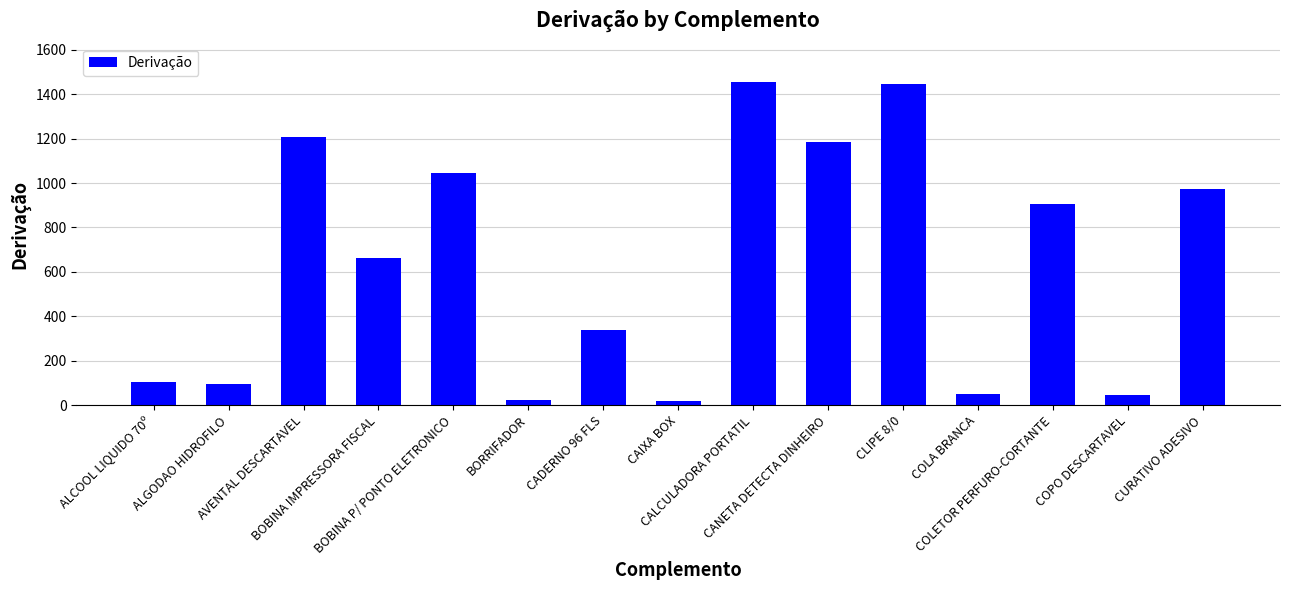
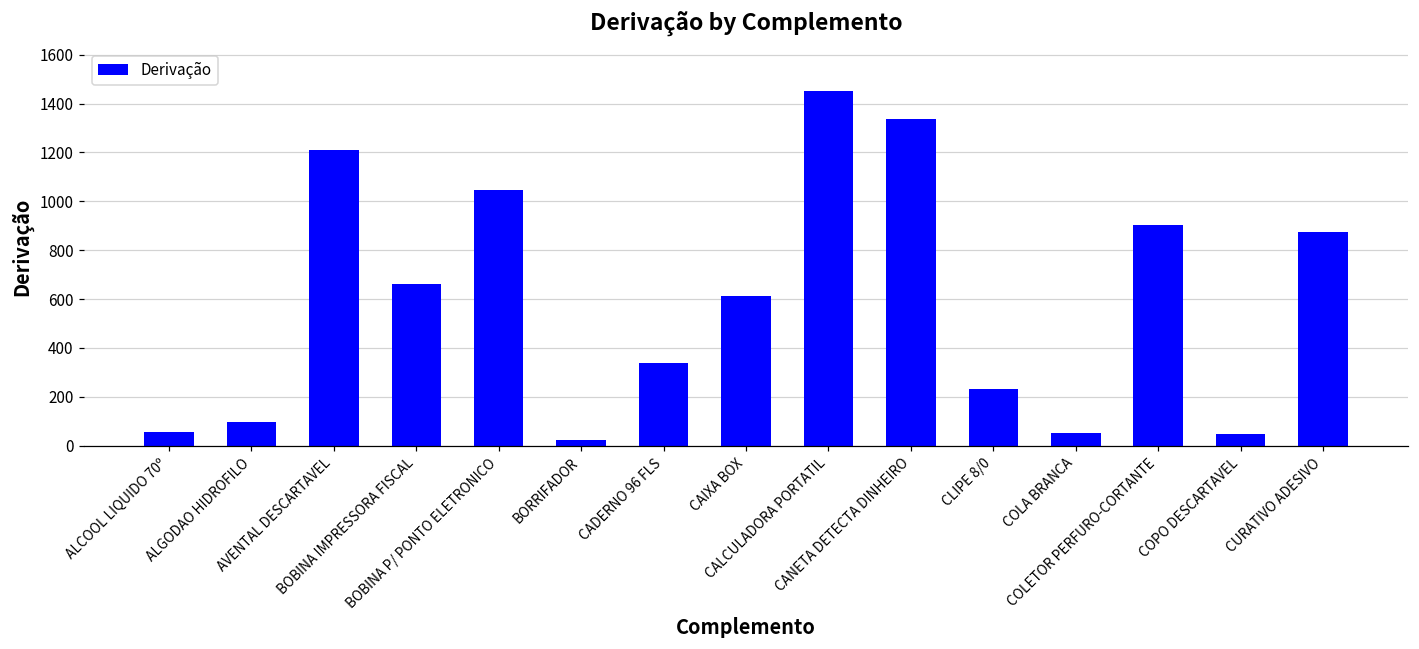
  {
-   "ALCOOL LIQUIDO 70º": 110,
+   "ALCOOL LIQUIDO 70º": 50,
    "ALGODAO HIDROFILO": 100,
    "AVENTAL DESCARTAVEL": 1210,
    "BOBINA IMPRESSORA FISCAL": 660,
    "BOBINA P/ PONTO ELETRONICO": 1050,
    "BORRIFADOR": 20,
    "CADERNO 96 FLS": 340,
-   "CAIXA BOX": 20,
+   "CAIXA BOX": 610,
    "CALCULADORA PORTATIL": 1450,
-   "CANETA DETECTA DINHEIRO": 1180,
-   "CLIPE 8/0": 1440,
+   "CANETA DETECTA DINHEIRO": 1340,
+   "CLIPE 8/0": 230,
    "COLA BRANCA": 50,
    "COLETOR PERFURO-CORTANTE": 900,
    "COPO DESCARTAVEL": 50,
-   "CURATIVO ADESIVO": 970
+   "CURATIVO ADESIVO": 870
  }
